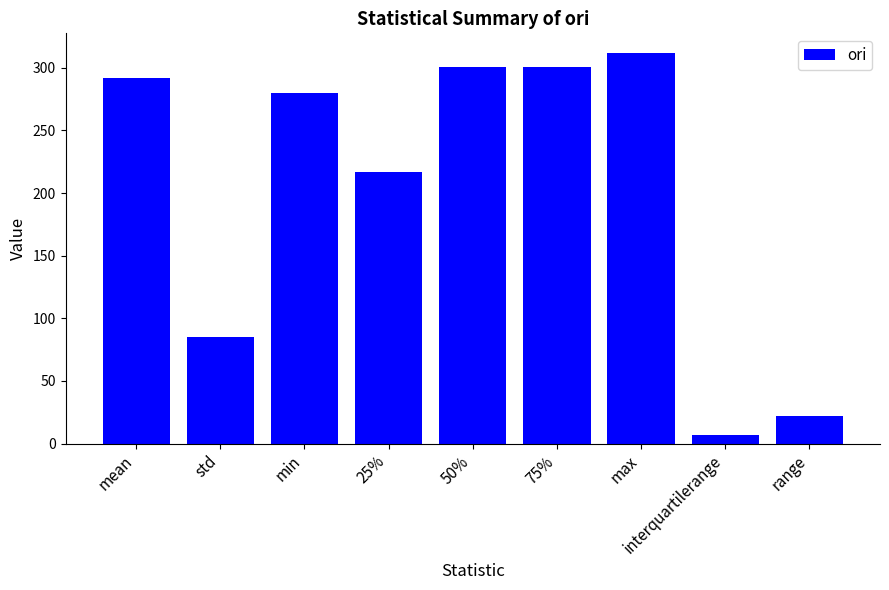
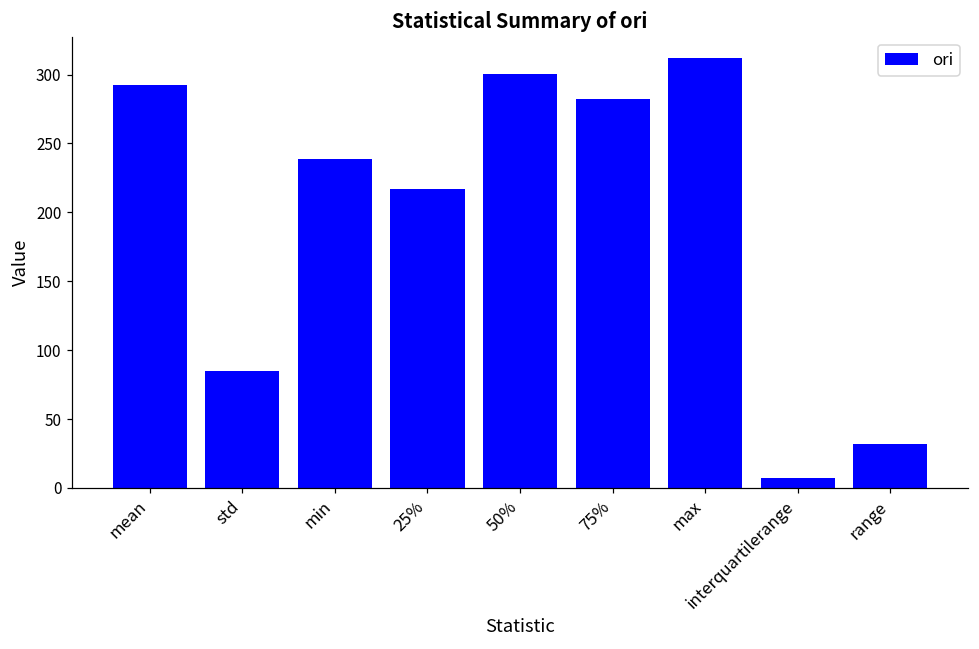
  {
    "mean": 292,
    "std": 85,
-   "min": 280,
+   "min": 239,
    "25%": 217,
    "50%": 300,
-   "75%": 301,
+   "75%": 282,
    "max": 312,
    "interquartilerange": 7,
-   "range": 22
+   "range": 32
  }
